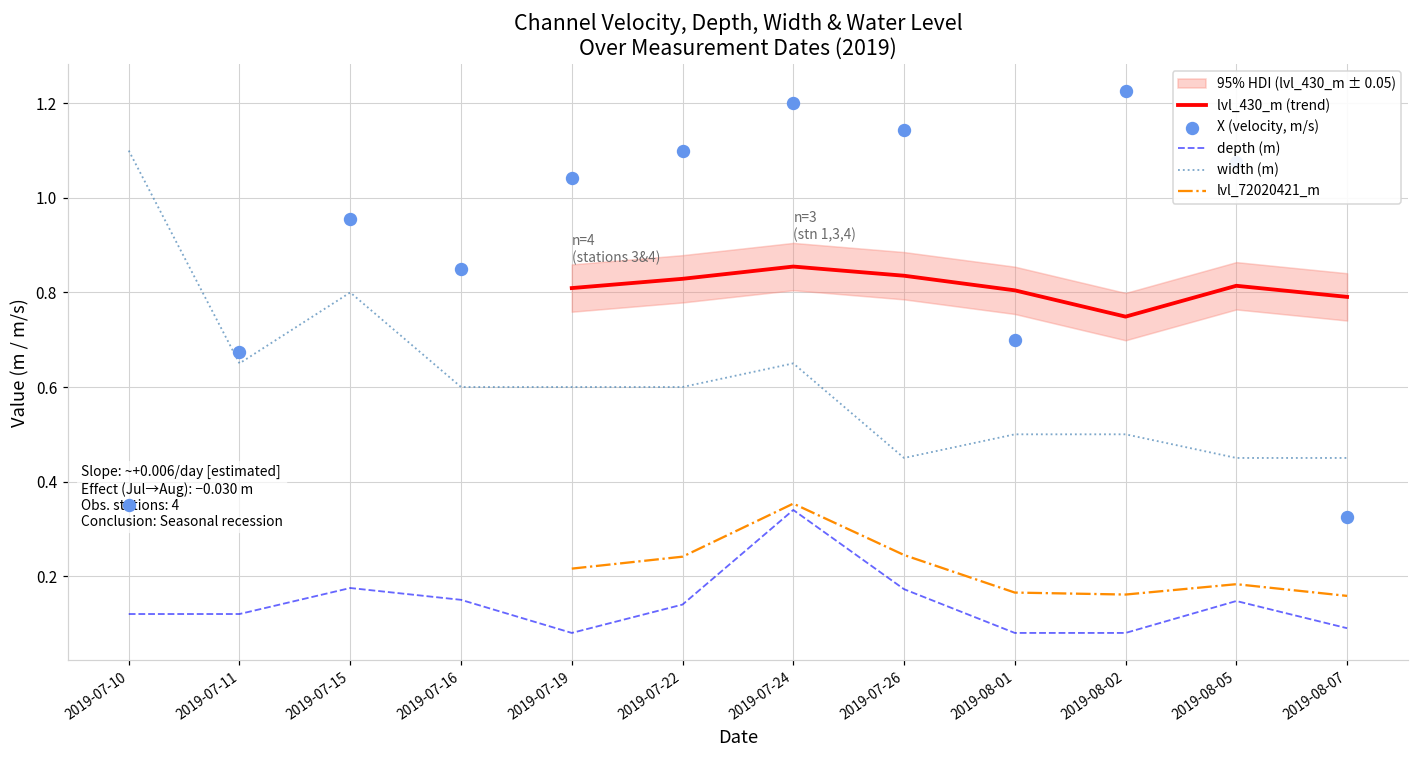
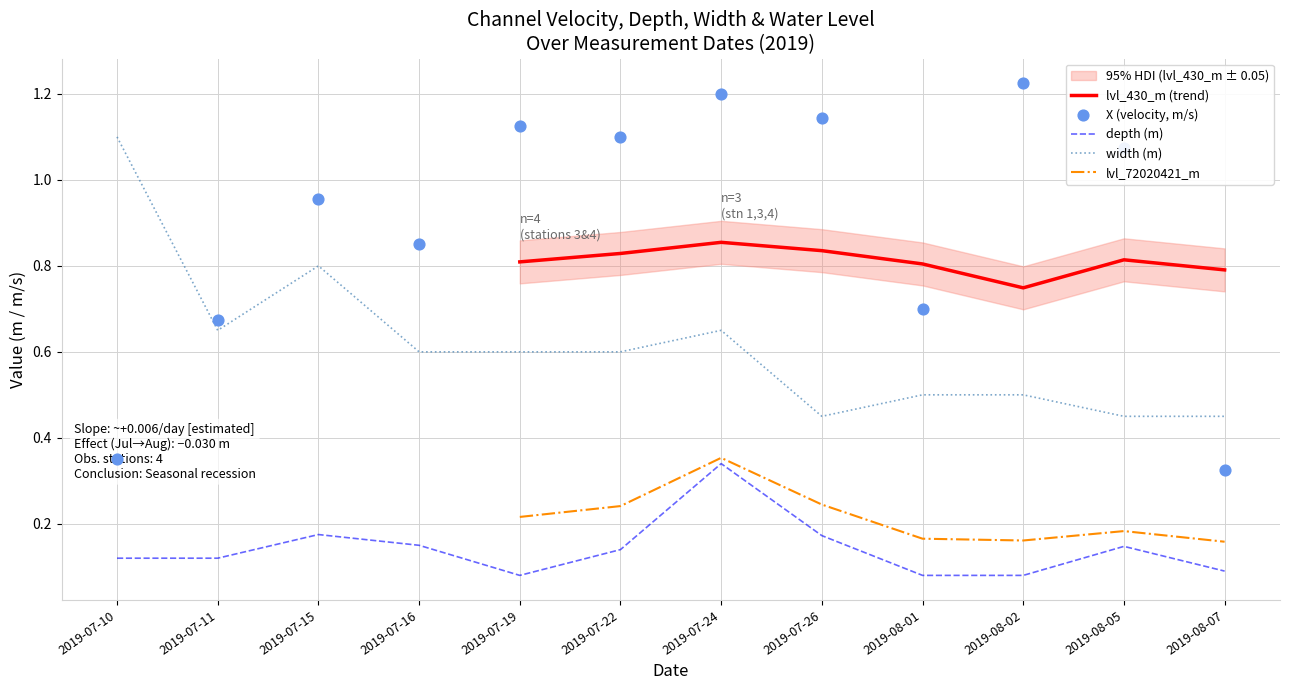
  {
    "lvl_430_m (trend)": {
      "2019-07-19": 0.81,
      "2019-07-22": 0.83,
      "2019-07-24": 0.85,
      "2019-07-26": 0.84,
      "2019-08-01": 0.80,
      "2019-08-02": 0.75,
      "2019-08-05": 0.81,
      "2019-08-07": 0.79
    },
    "depth (m)": {
      "2019-07-10": 0.12,
      "2019-07-11": 0.12,
      "2019-07-15": 0.18,
      "2019-07-16": 0.15,
      "2019-07-19": 0.08,
      "2019-07-22": 0.14,
      "2019-07-24": 0.34,
      "2019-07-26": 0.17,
      "2019-08-01": 0.08,
      "2019-08-02": 0.08,
      "2019-08-05": 0.15,
      "2019-08-07": 0.09
    },
    "X (velocity, m/s)": {
-     "2019-07-19": 1.04
+     "2019-07-19": 1.13
    },
    "width (m)": {
      "2019-07-10": 1.10,
      "2019-07-11": 0.65,
      "2019-07-15": 0.80,
      "2019-07-16": 0.60,
      "2019-07-19": 0.60,
      "2019-07-22": 0.60,
      "2019-07-24": 0.65,
      "2019-07-26": 0.45,
      "2019-08-01": 0.50,
      "2019-08-02": 0.50,
      "2019-08-05": 0.45,
      "2019-08-07": 0.45
    },
    "lvl_72020421_m": {
      "2019-07-19": 0.22,
      "2019-07-22": 0.24,
      "2019-07-24": 0.35,
      "2019-07-26": 0.24,
      "2019-08-01": 0.17,
      "2019-08-02": 0.16,
      "2019-08-05": 0.18,
      "2019-08-07": 0.16
    }
  }
